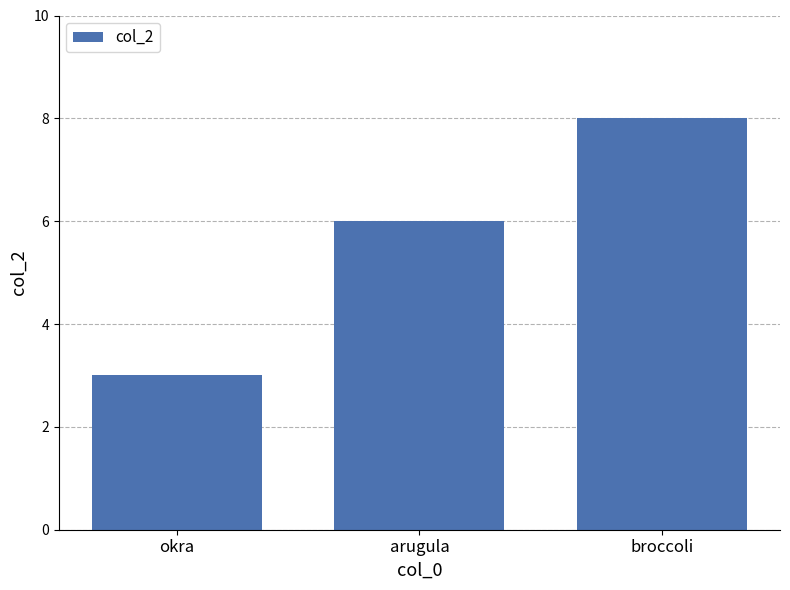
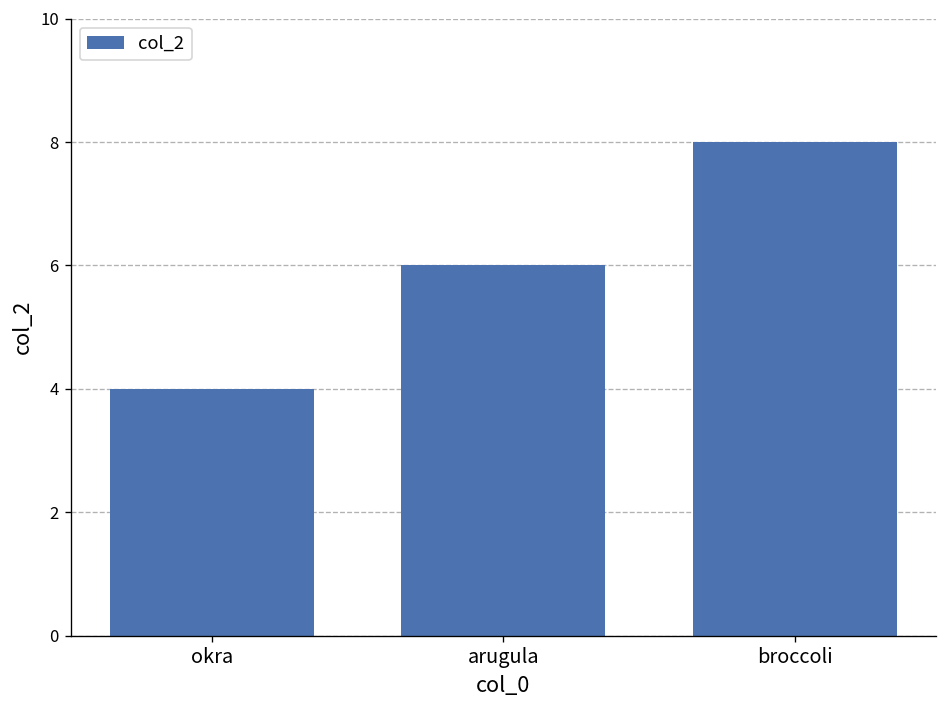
  {
-   "okra": 3,
+   "okra": 4,
    "arugula": 6,
    "broccoli": 8
  }
